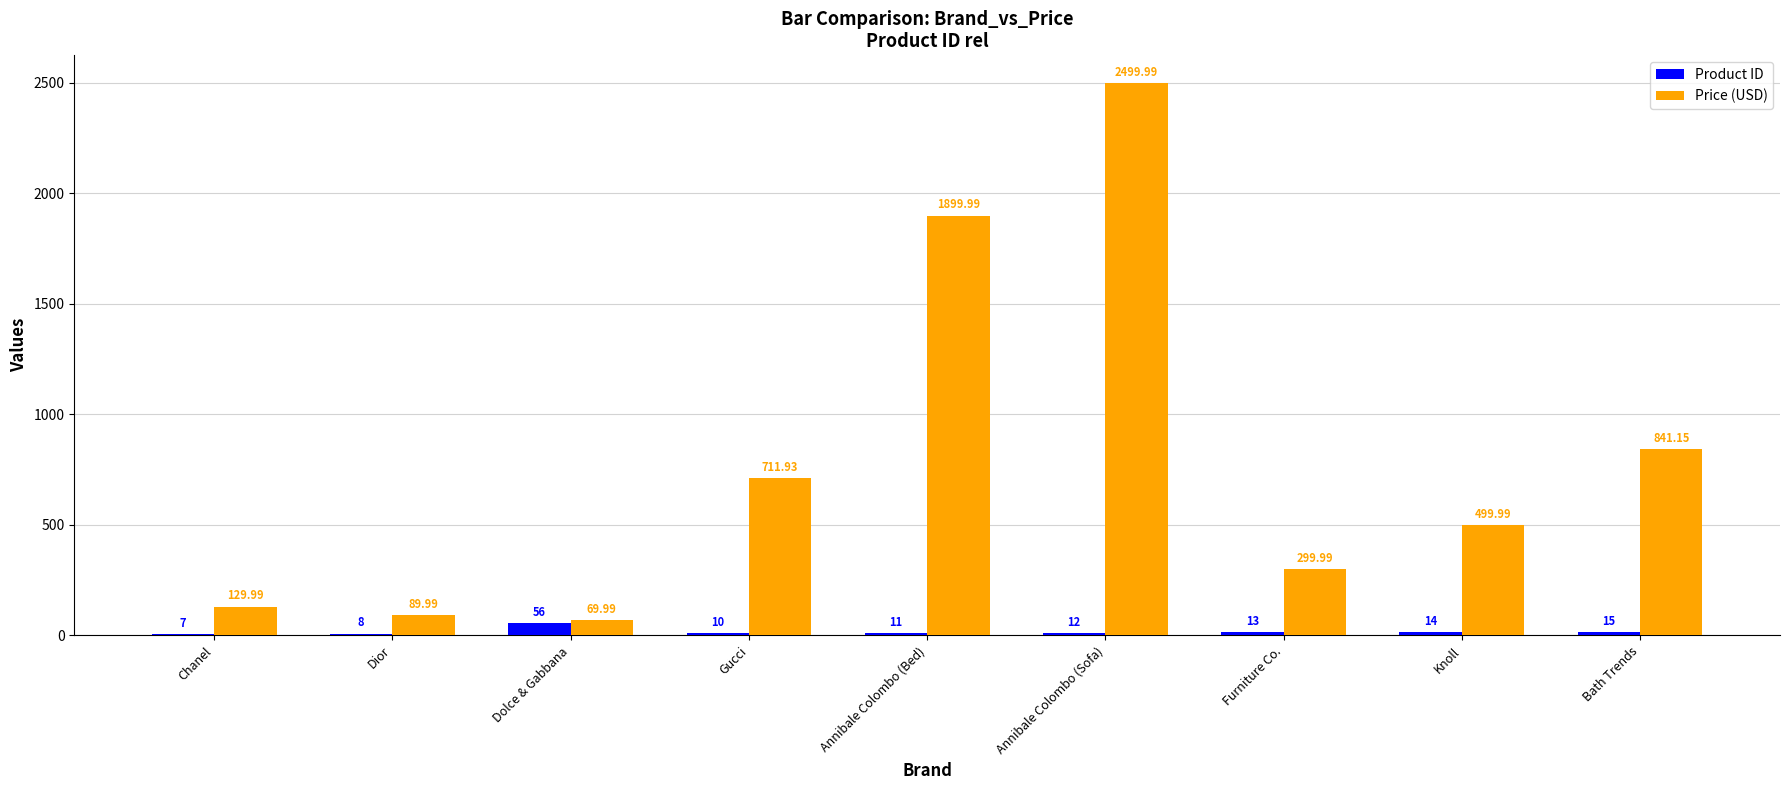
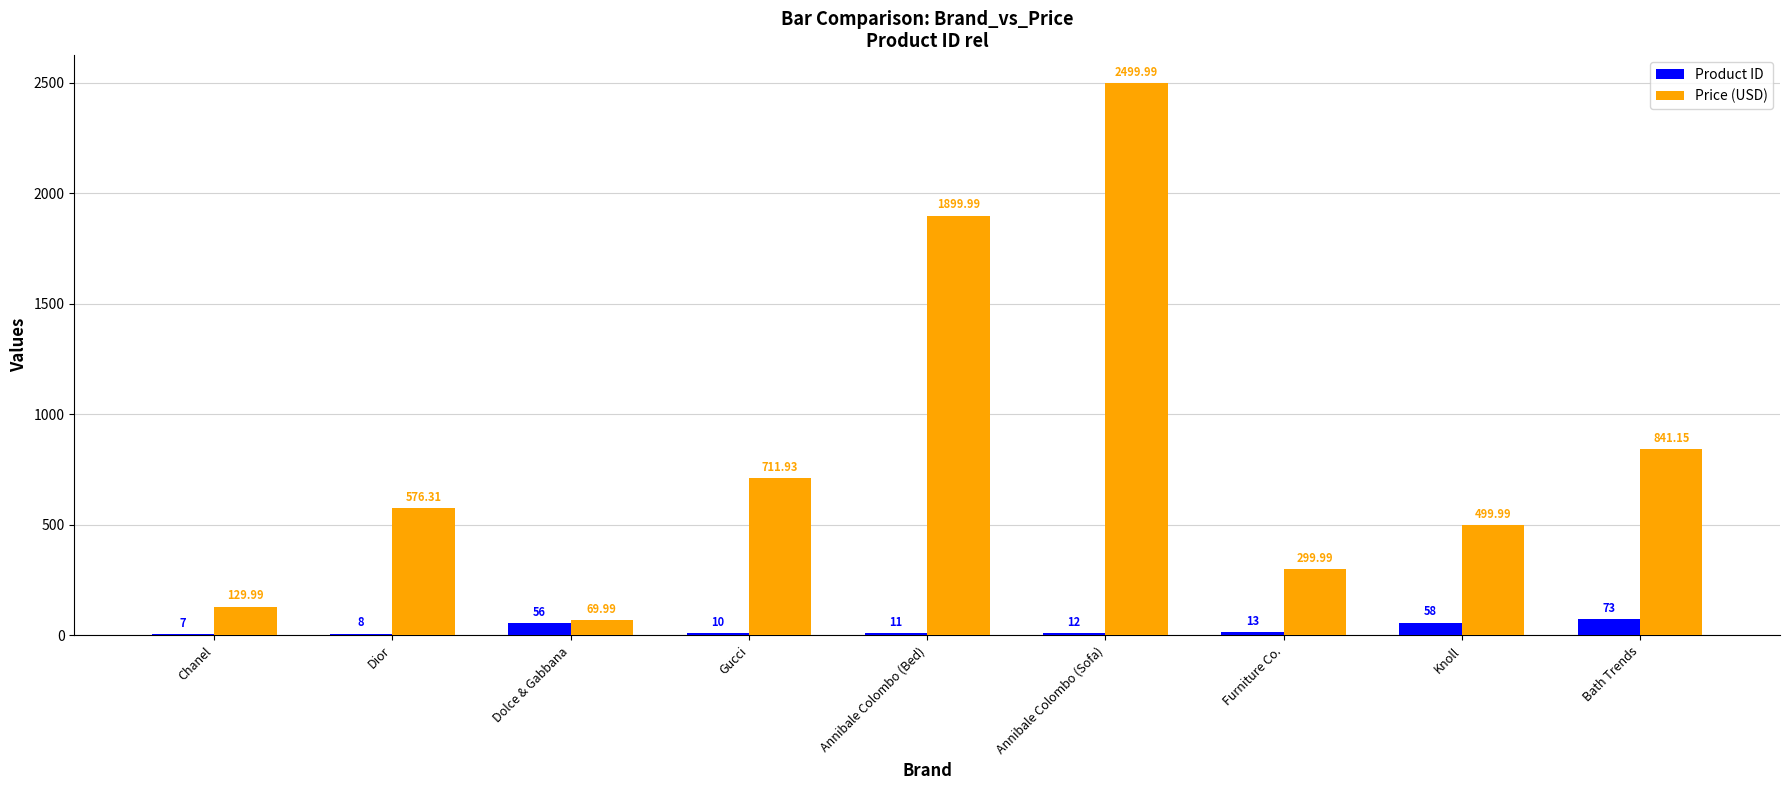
  {
    "Product ID": {
      "Chanel": 7,
      "Dior": 8,
      "Dolce & Gabbana": 56,
      "Gucci": 10,
      "Annibale Colombo (Bed)": 11,
      "Annibale Colombo (Sofa)": 12,
      "Furniture Co.": 13,
-     "Knoll": 14,
-     "Bath Trends": 15
+     "Knoll": 58,
+     "Bath Trends": 73
    },
    "Price (USD)": {
      "Chanel": 129.99,
-     "Dior": 89.99,
+     "Dior": 576.31,
      "Dolce & Gabbana": 69.99,
      "Gucci": 711.93,
      "Annibale Colombo (Bed)": 1899.99,
      "Annibale Colombo (Sofa)": 2499.99,
      "Furniture Co.": 299.99,
      "Knoll": 499.99,
      "Bath Trends": 841.15
    }
  }
